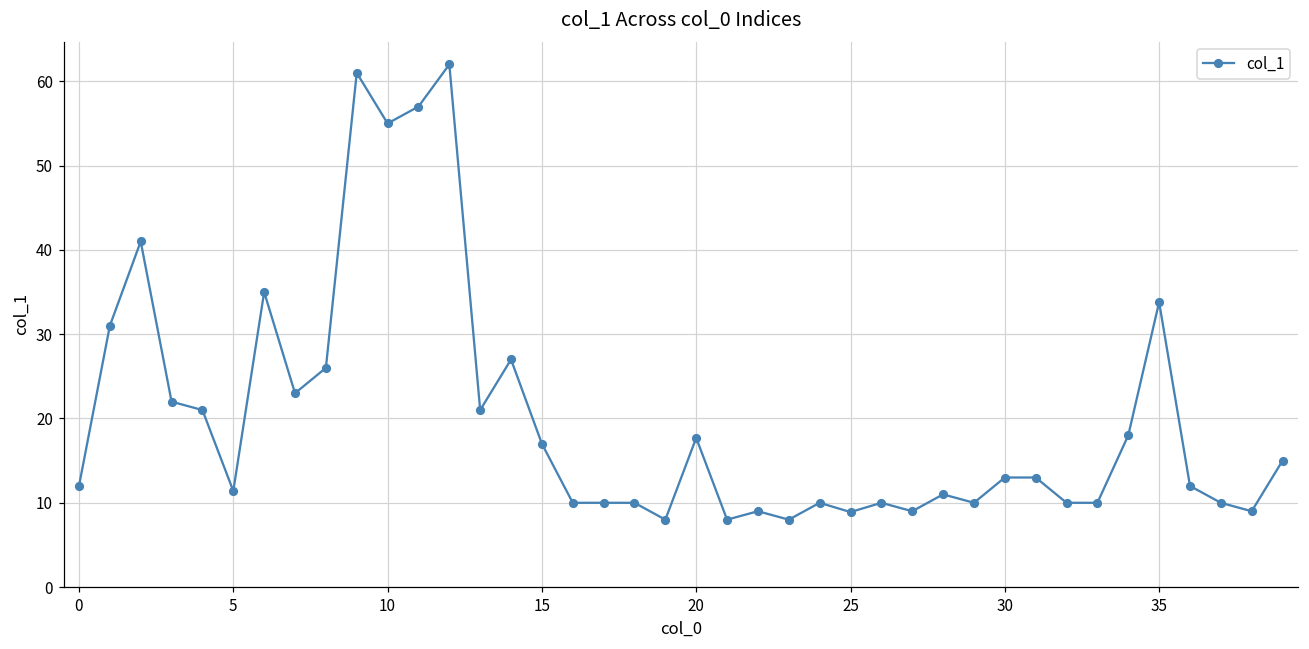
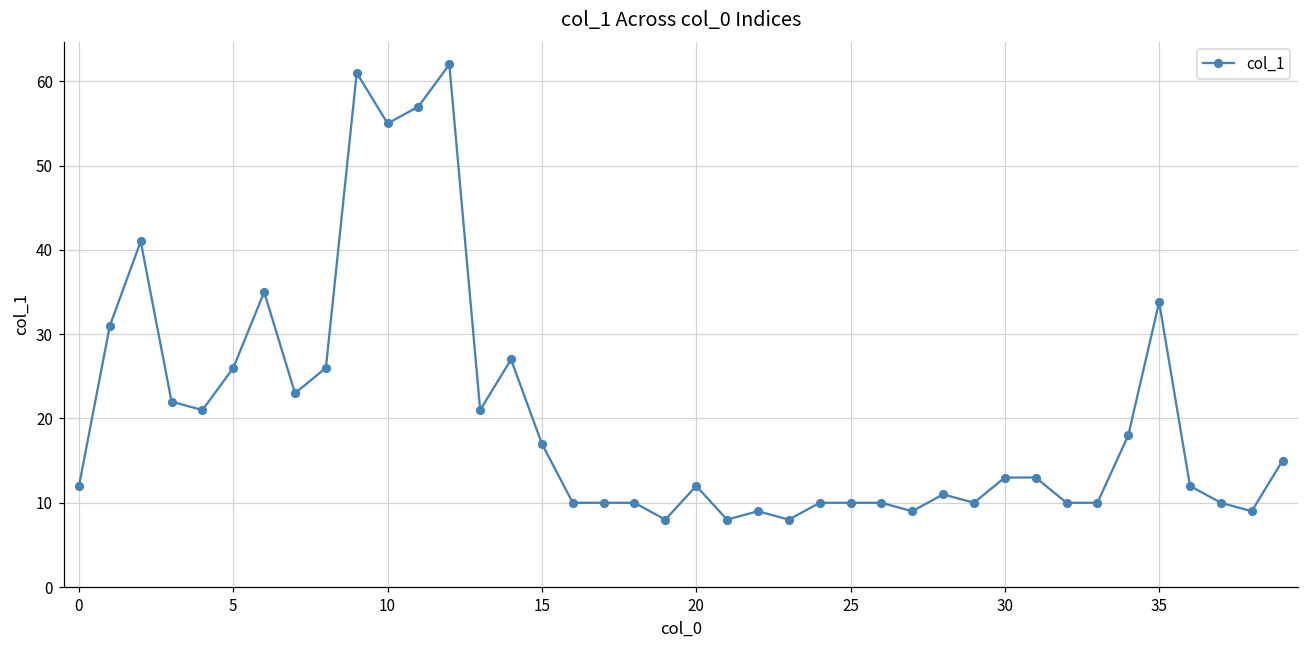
  {
    "0": 12,
-   "5": 11,
+   "5": 26,
    "10": 55,
    "15": 17,
-   "20": 18,
-   "25": 9,
+   "20": 12,
+   "25": 10,
    "30": 13,
    "35": 34
  }
